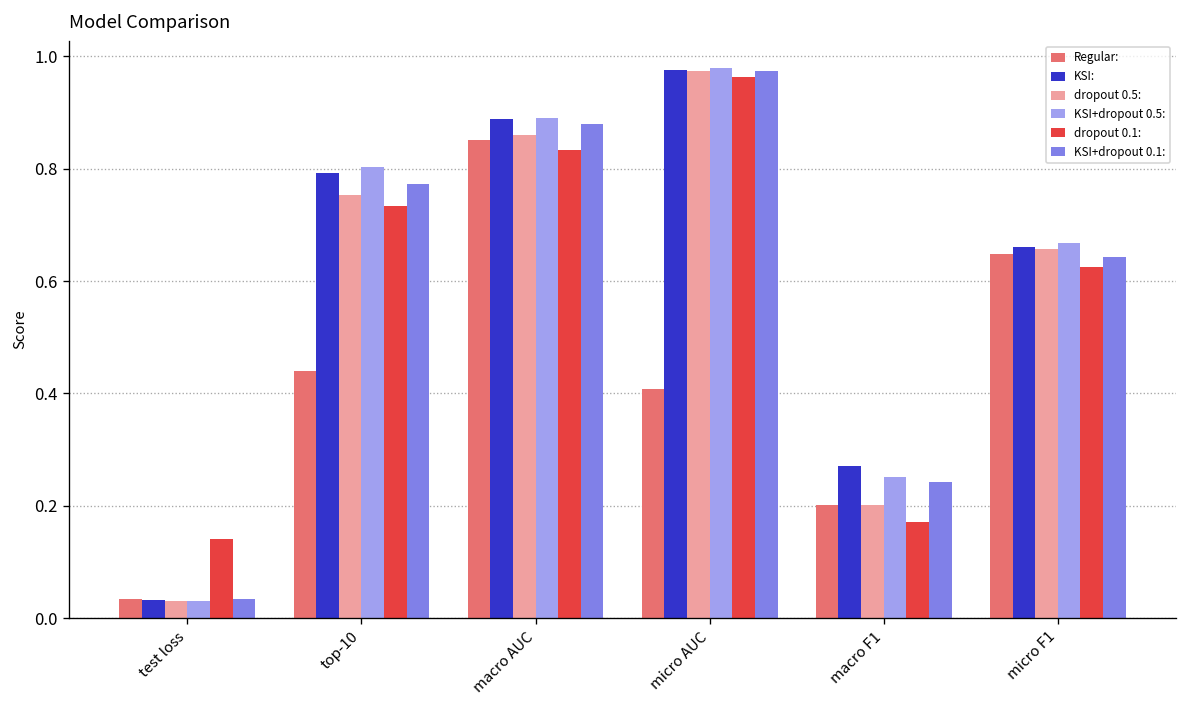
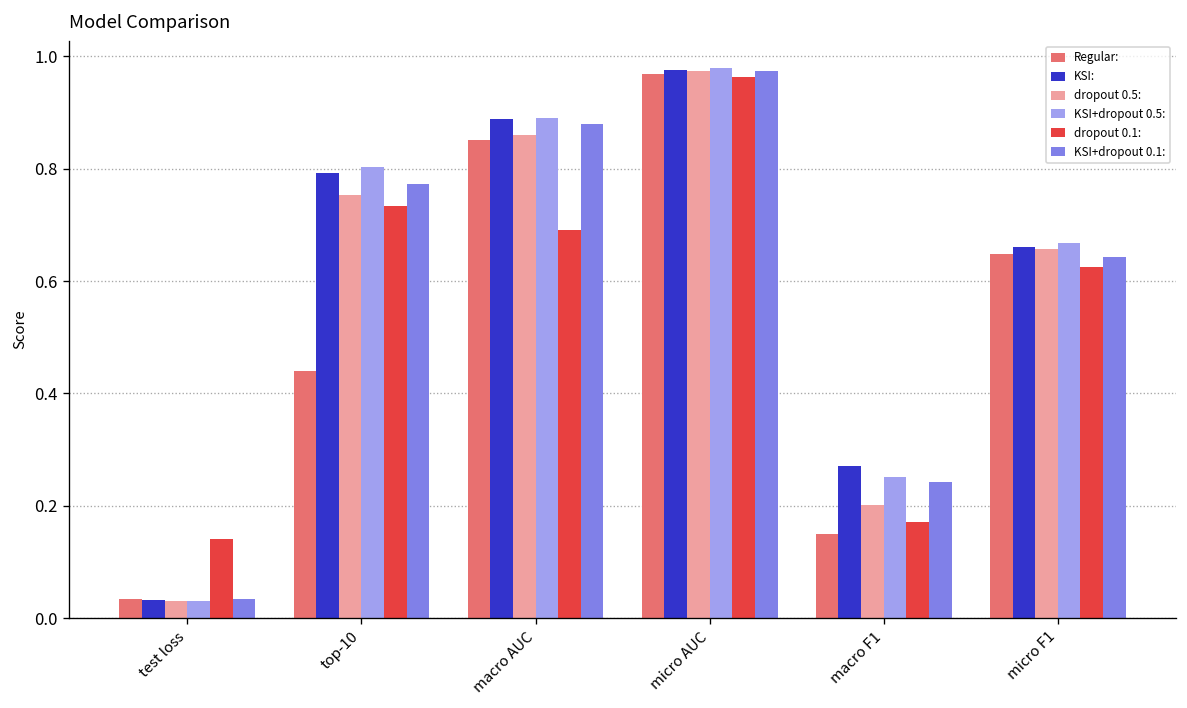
  {
    "Regular:": {
      "test loss": 0.03,
      "top-10": 0.44,
      "macro AUC": 0.85,
-     "micro AUC": 0.41,
-     "macro F1": 0.20,
+     "micro AUC": 0.97,
+     "macro F1": 0.15,
      "micro F1": 0.65
    },
    "KSI:": {
      "test loss": 0.03,
      "top-10": 0.79,
      "macro AUC": 0.89,
      "micro AUC": 0.98,
      "macro F1": 0.27,
      "micro F1": 0.66
    },
    "dropout 0.5:": {
      "test loss": 0.03,
      "top-10": 0.75,
      "macro AUC": 0.86,
      "micro AUC": 0.97,
      "macro F1": 0.20,
      "micro F1": 0.66
    },
    "dropout 0.1:": {
      "test loss": 0.14,
      "top-10": 0.73,
-     "macro AUC": 0.83,
+     "macro AUC": 0.69,
      "micro AUC": 0.96,
      "macro F1": 0.17,
      "micro F1": 0.62
    }
  }
